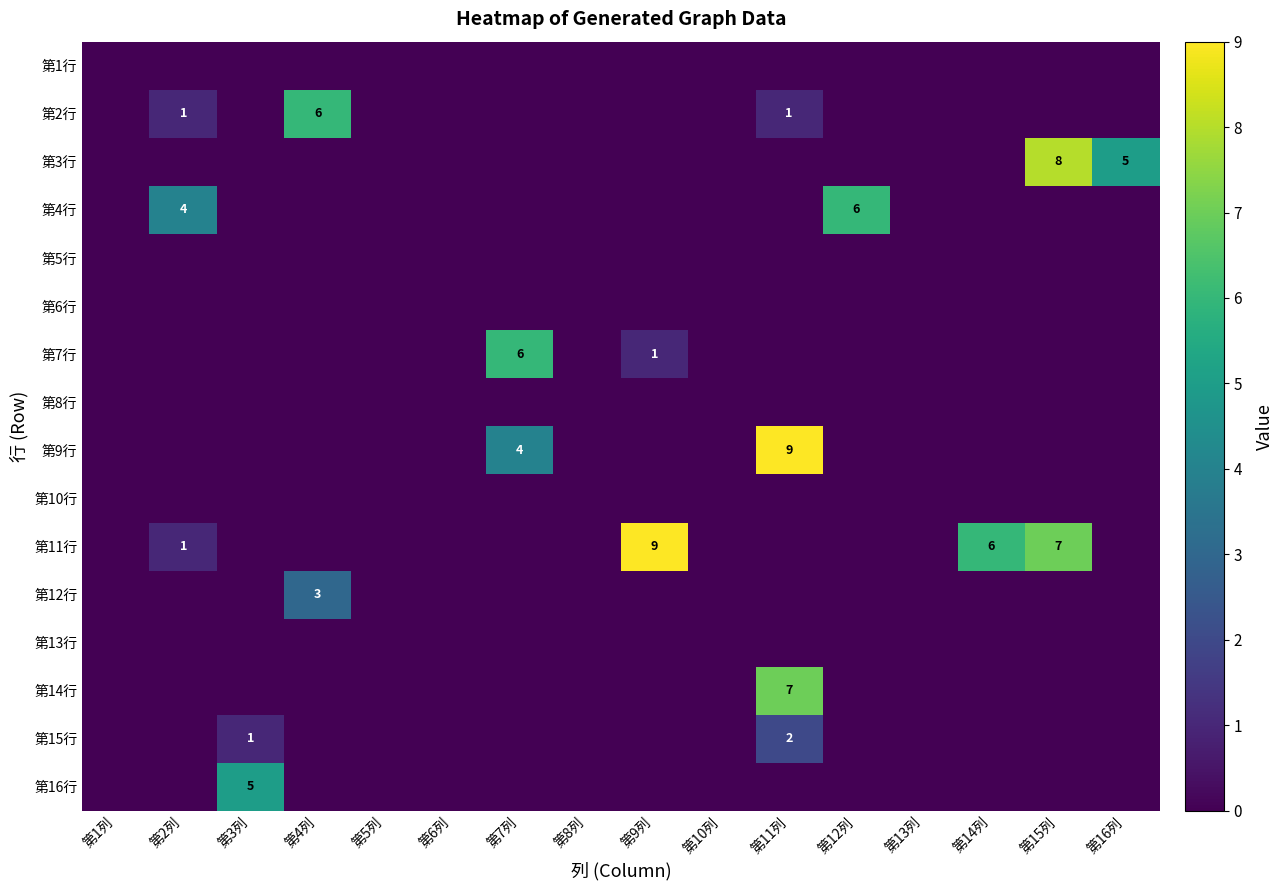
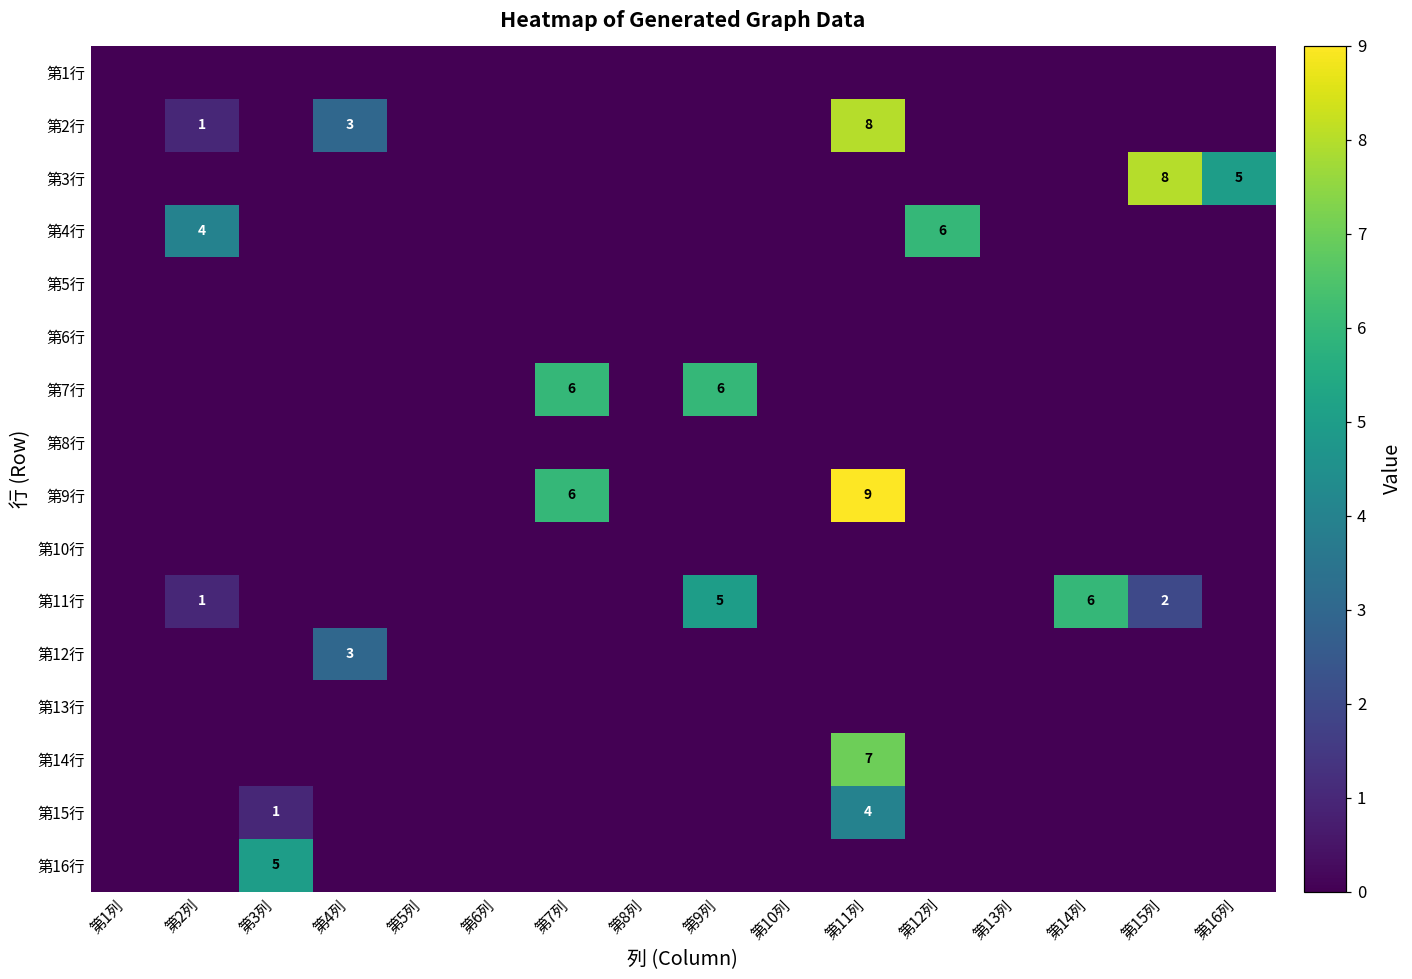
  {
    "第2行": {
      "第2列": 1,
-     "第4列": 6,
-     "第11列": 1
+     "第4列": 3,
+     "第11列": 8
    },
    "第3行": {
      "第15列": 8,
      "第16列": 5
    },
    "第4行": {
      "第2列": 4,
      "第12列": 6
    },
    "第7行": {
      "第7列": 6,
-     "第9列": 1
+     "第9列": 6
    },
    "第9行": {
-     "第7列": 4,
+     "第7列": 6,
      "第11列": 9
    },
    "第11行": {
      "第2列": 1,
-     "第9列": 9,
+     "第9列": 5,
      "第14列": 6,
-     "第15列": 7
+     "第15列": 2
    },
    "第12行": {
      "第4列": 3
    },
    "第14行": {
      "第11列": 7
    },
    "第15行": {
      "第3列": 1,
-     "第11列": 2
+     "第11列": 4
    },
    "第16行": {
      "第3列": 5
    }
  }
